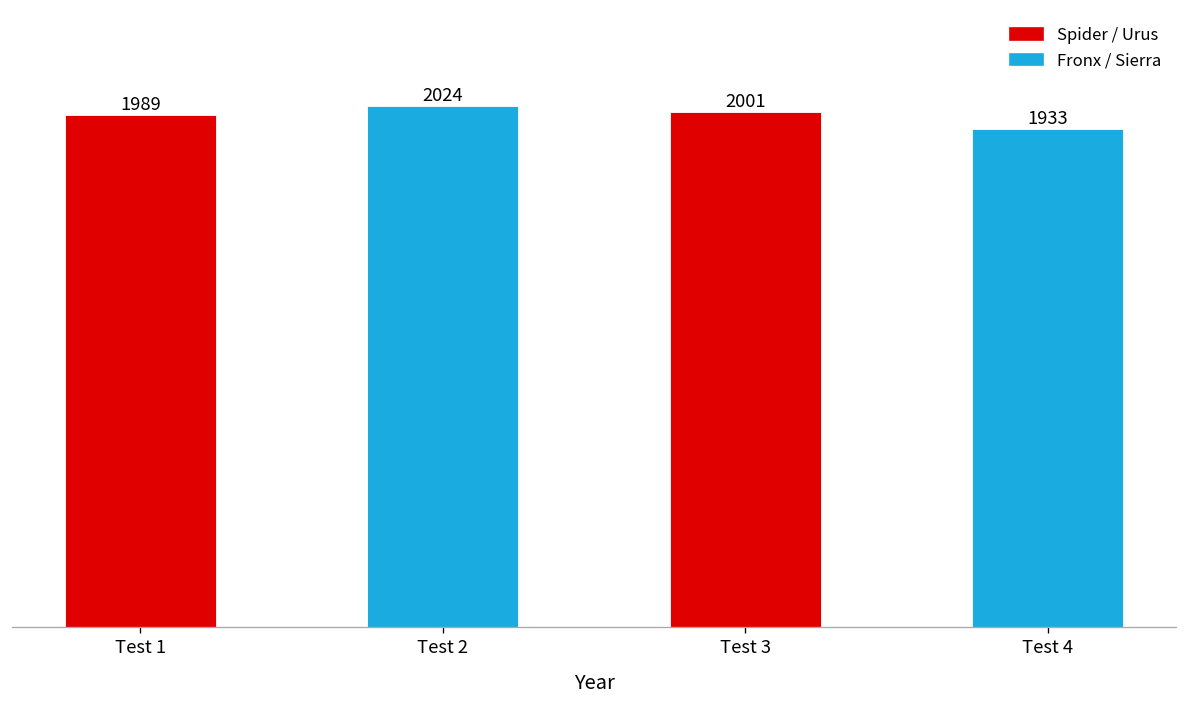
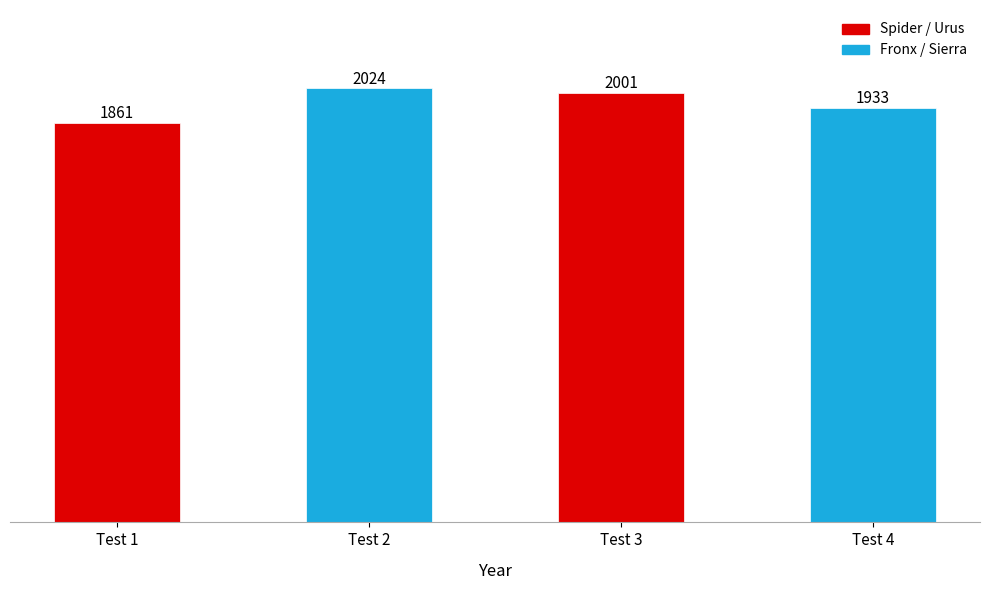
  {
-   "Test 1": 1989,
+   "Test 1": 1861,
    "Test 2": 2024,
    "Test 3": 2001,
    "Test 4": 1933
  }
